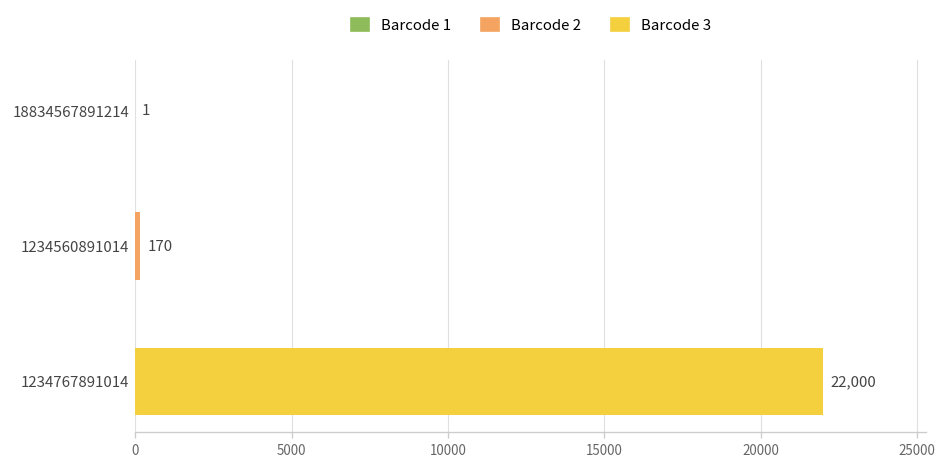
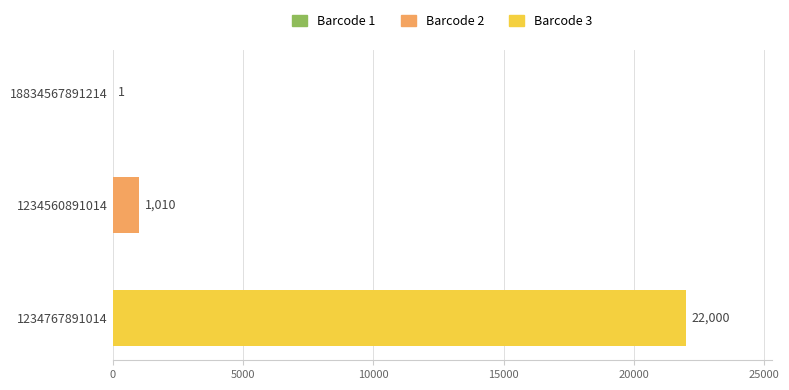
  {
    "18834567891214": "1",
-   "1234560891014": "170",
+   "1234560891014": "1,010",
    "1234767891014": "22,000"
  }
